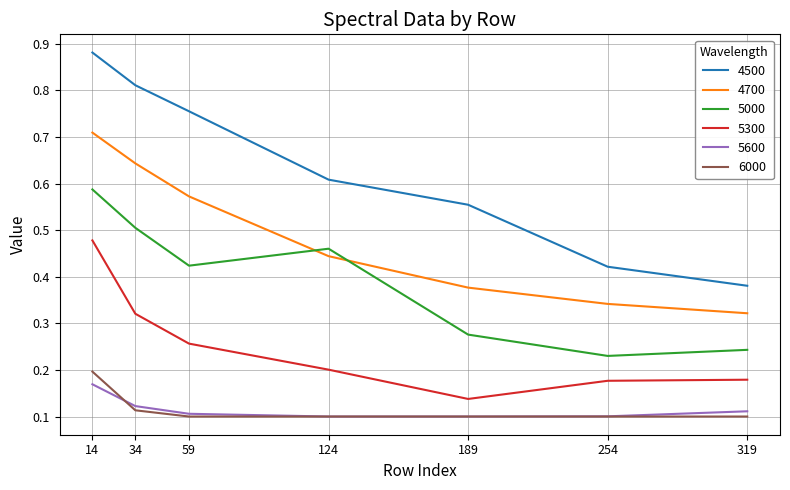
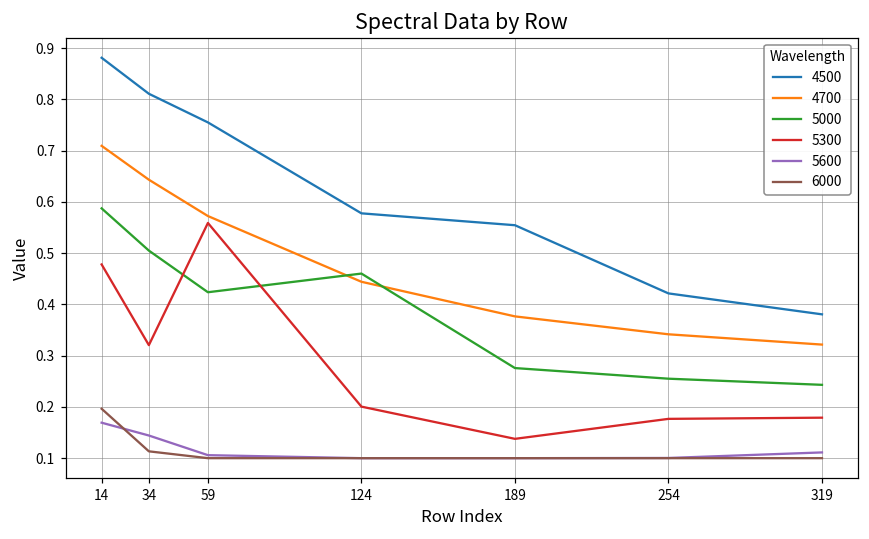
  {
    "4500": {
      "14": 0.88,
      "34": 0.81,
      "59": 0.76,
-     "124": 0.61,
+     "124": 0.58,
      "189": 0.55,
      "254": 0.42,
      "319": 0.38
    },
    "4700": {
      "14": 0.71,
      "34": 0.64,
      "59": 0.57,
      "124": 0.44,
      "189": 0.38,
      "254": 0.34,
      "319": 0.32
    },
    "5000": {
      "14": 0.59,
      "34": 0.51,
      "59": 0.42,
      "124": 0.46,
      "189": 0.28,
-     "254": 0.23,
+     "254": 0.26,
      "319": 0.24
    },
    "5300": {
      "14": 0.48,
      "34": 0.32,
-     "59": 0.26,
+     "59": 0.56,
      "124": 0.20,
      "189": 0.14,
      "254": 0.18,
      "319": 0.18
    },
    "5600": {
      "14": 0.17,
-     "34": 0.12,
+     "34": 0.14,
      "59": 0.11,
      "319": 0.11
    },
    "6000": {
      "14": 0.20,
      "34": 0.11,
      "59": 0.10,
      "319": 0.10
    }
  }
